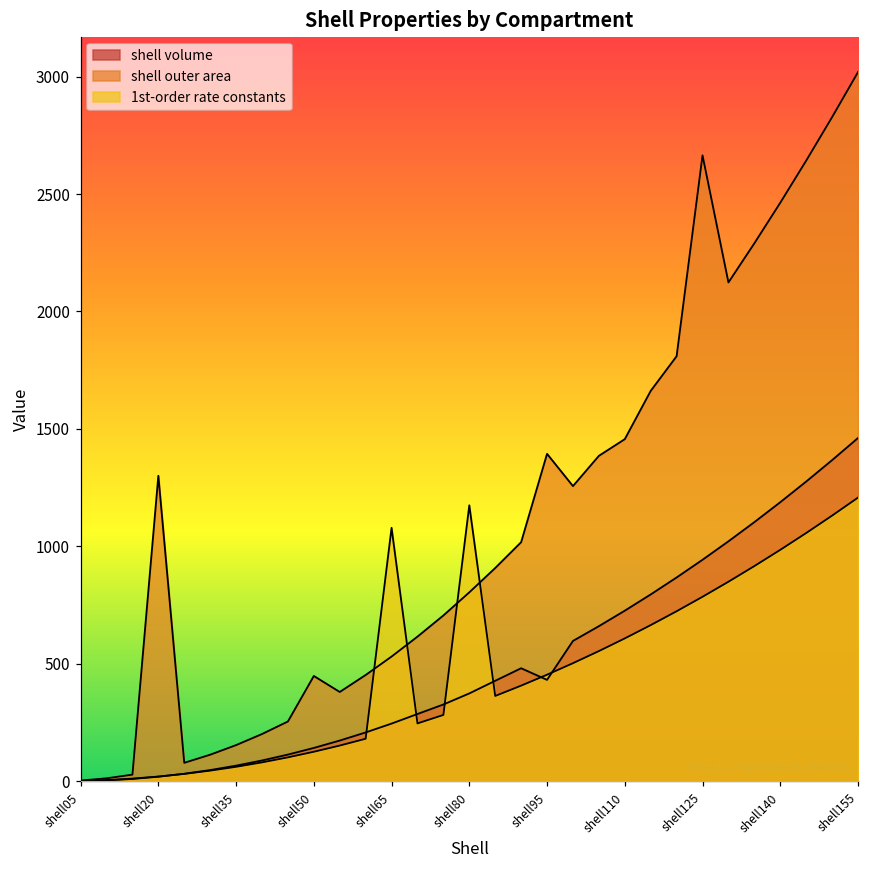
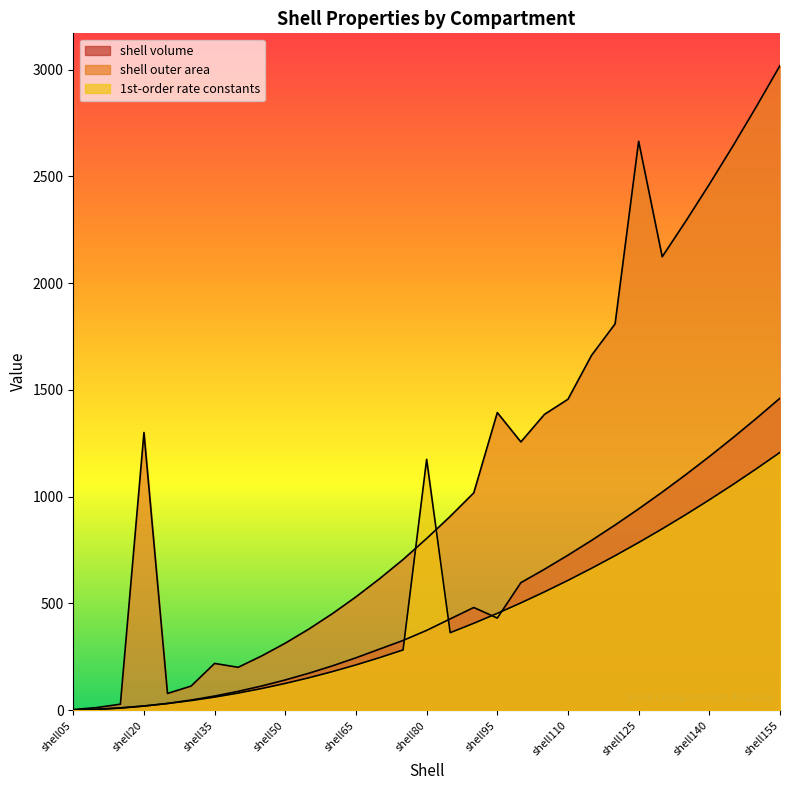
  {
    "shell volume": {
      "shell50": 140,
      "shell65": 250,
      "shell80": 370,
      "shell95": 430,
      "shell110": 730,
      "shell125": 940,
      "shell140": 1190,
      "shell155": 1460
    },
    "shell outer area": {
      "shell20": 1300,
-     "shell35": 150,
-     "shell50": 450,
+     "shell35": 220,
+     "shell50": 310,
      "shell65": 530,
      "shell80": 800,
      "shell95": 1390,
      "shell110": 1460,
      "shell125": 2660,
      "shell140": 2460,
      "shell155": 3020
    },
    "1st-order rate constants": {
      "shell50": 130,
-     "shell65": 1080,
+     "shell65": 210,
      "shell80": 1170,
      "shell95": 450,
      "shell110": 610,
      "shell125": 790,
      "shell140": 990,
      "shell155": 1210
    }
  }
